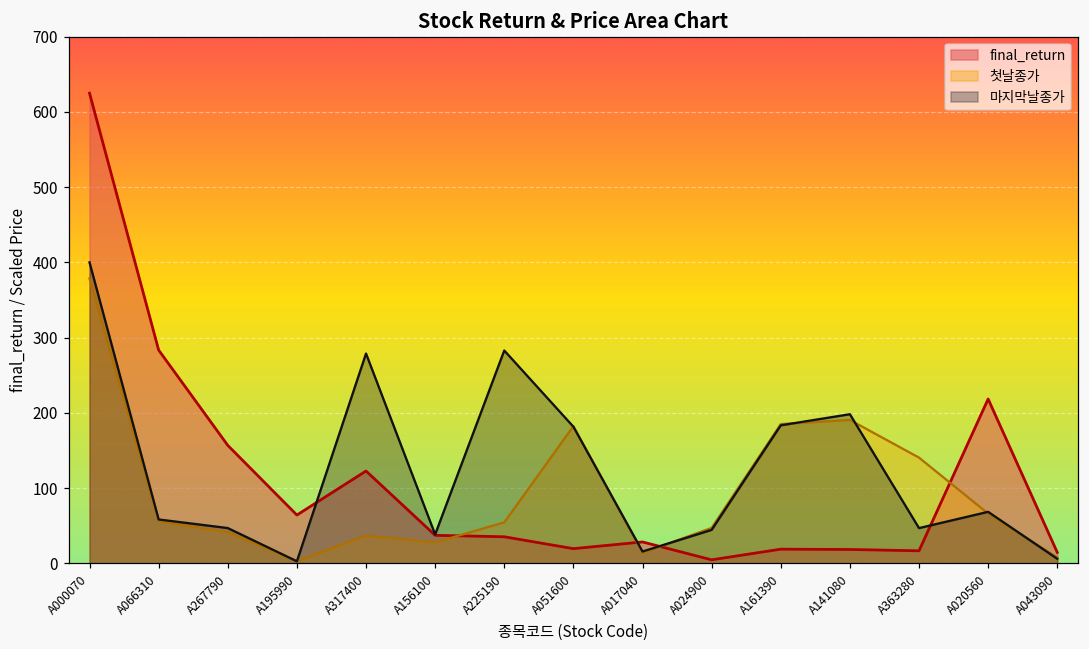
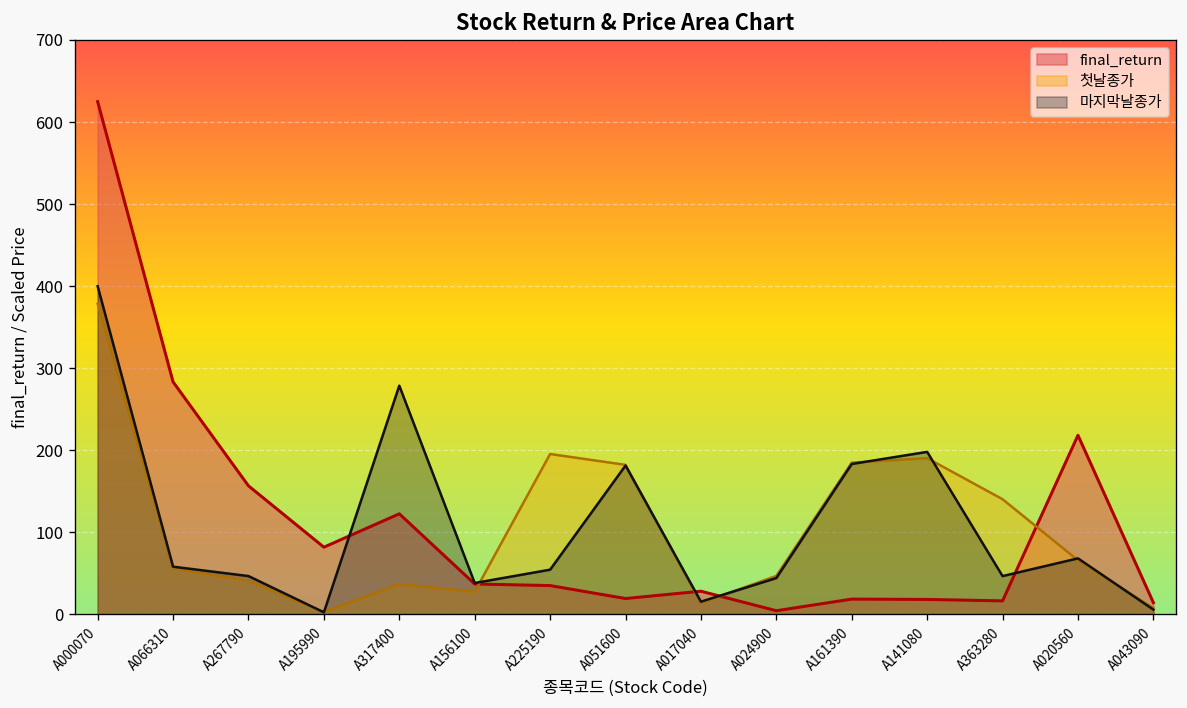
  {
    "final_return": {
      "A000070": 620,
      "A066310": 280,
      "A267790": 160,
-     "A195990": 60,
+     "A195990": 80,
      "A317400": 120,
      "A225190": 40,
      "A051600": 20,
      "A017040": 30,
      "A024900": 0,
      "A161390": 20,
      "A141080": 20,
      "A363280": 20,
      "A020560": 220,
      "A043090": 10
    },
    "첫날종가": {
      "A000070": 380,
      "A267790": 40,
      "A317400": 40,
      "A156100": 30,
-     "A225190": 50,
+     "A225190": 200,
      "A141080": 190,
      "A363280": 140
    },
    "마지막날종가": {
      "A000070": 400,
      "A267790": 50,
      "A317400": 280,
-     "A225190": 280,
+     "A225190": 50,
      "A141080": 200,
      "A363280": 50
    }
  }
